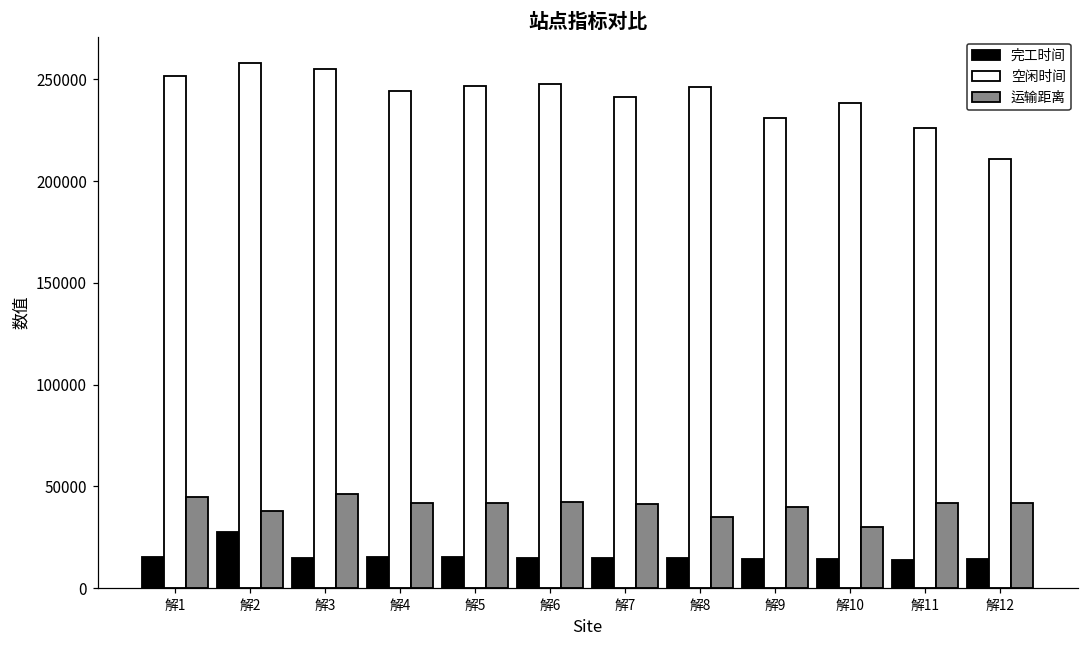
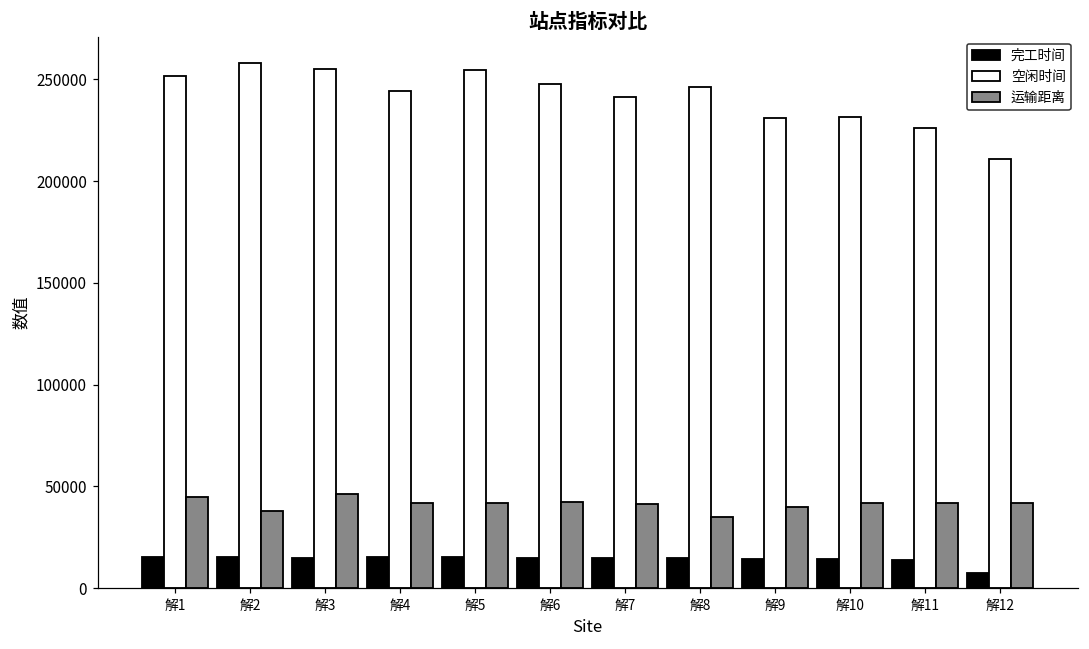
  {
    "完工时间": {
      "解1": 15000,
-     "解2": 28000,
+     "解2": 16000,
      "解3": 15000,
      "解4": 15000,
      "解5": 15000,
      "解6": 15000,
      "解7": 15000,
      "解8": 15000,
      "解9": 14000,
      "解10": 14000,
      "解11": 14000,
-     "解12": 14000
+     "解12": 7000
    },
    "空闲时间": {
      "解1": 252000,
      "解2": 258000,
      "解3": 255000,
      "解4": 244000,
-     "解5": 247000,
+     "解5": 255000,
      "解6": 248000,
      "解7": 241000,
      "解8": 246000,
      "解9": 231000,
-     "解10": 238000,
+     "解10": 231000,
      "解11": 226000,
      "解12": 211000
    },
    "运输距离": {
      "解1": 45000,
      "解2": 38000,
      "解3": 46000,
      "解4": 42000,
      "解5": 42000,
      "解6": 42000,
      "解7": 42000,
      "解8": 35000,
      "解9": 40000,
-     "解10": 30000,
+     "解10": 42000,
      "解11": 42000,
      "解12": 42000
    }
  }
